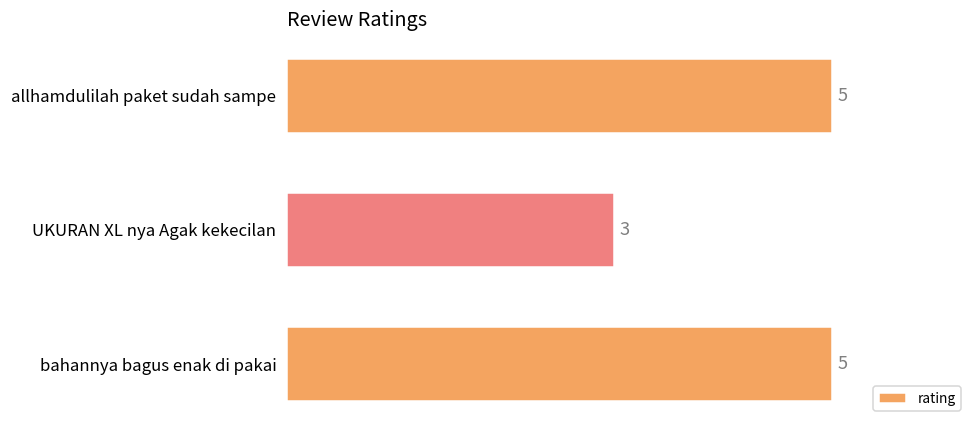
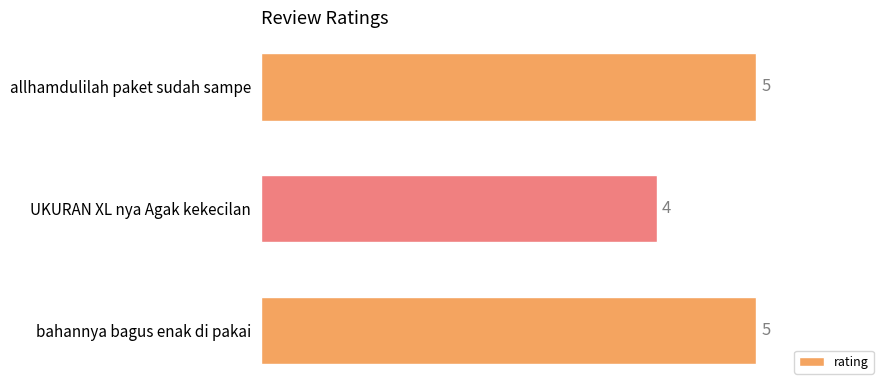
  {
    "allhamdulilah paket sudah sampe": 5,
-   "UKURAN XL nya Agak kekecilan": 3,
+   "UKURAN XL nya Agak kekecilan": 4,
    "bahannya bagus enak di pakai": 5
  }
